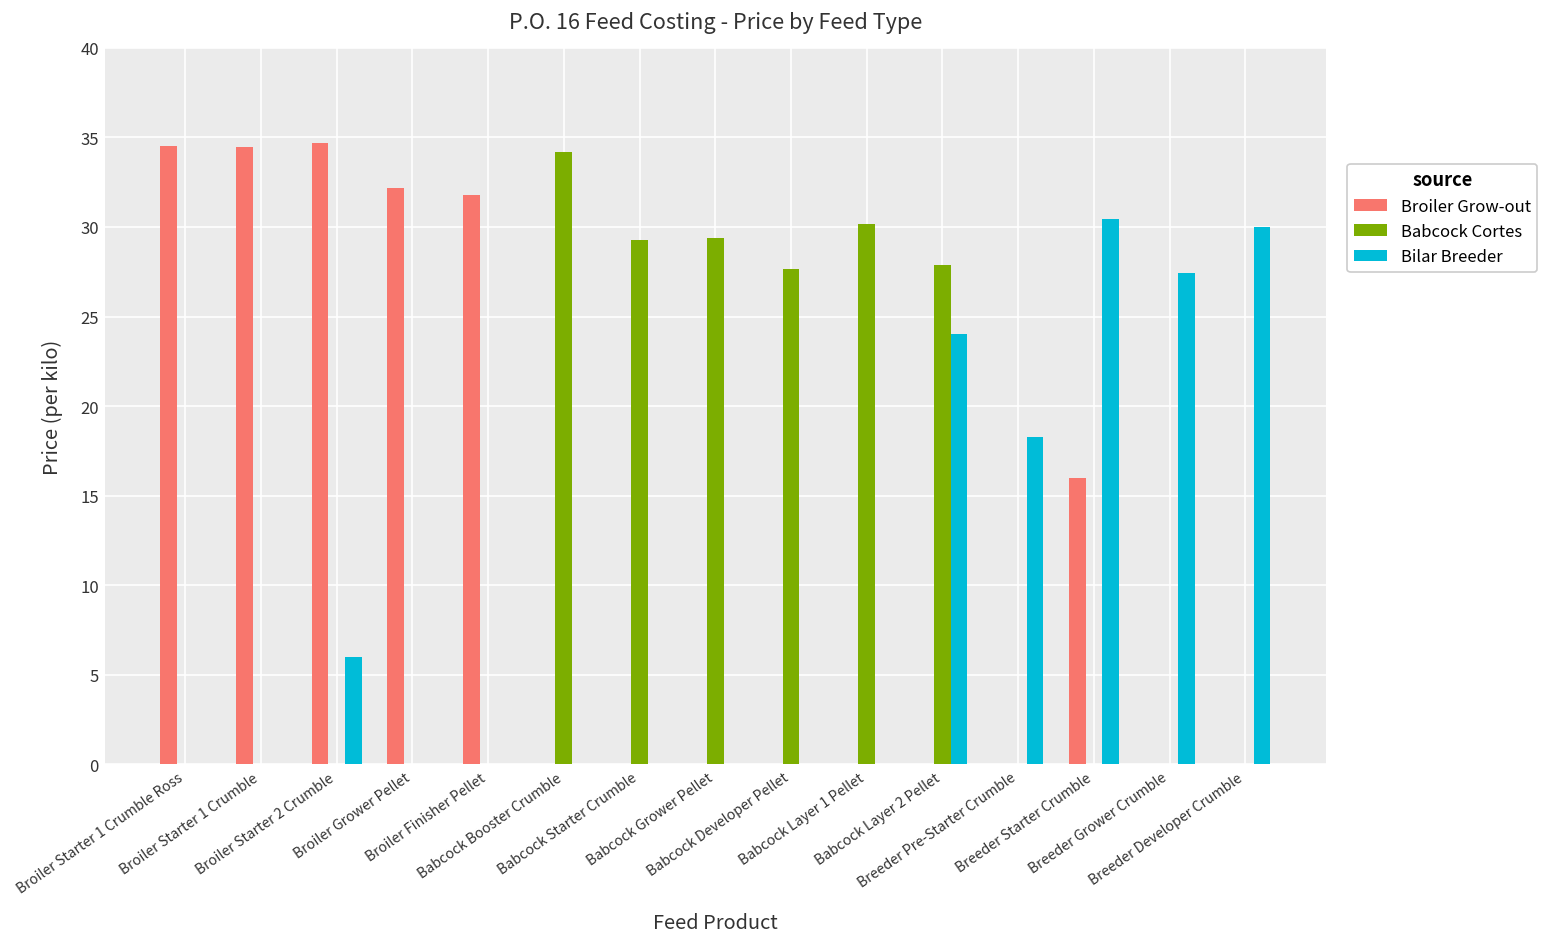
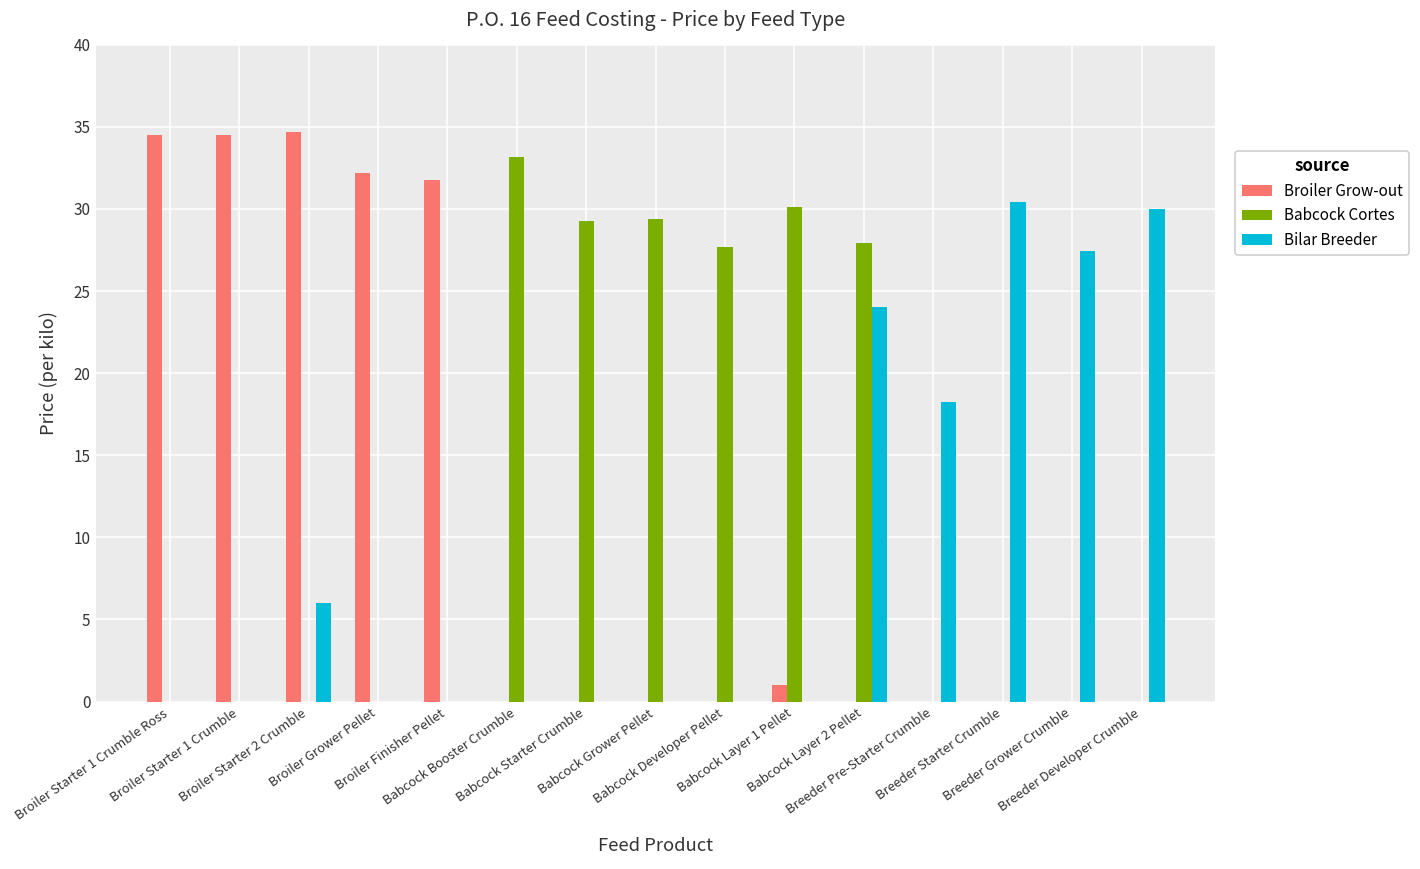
  {
    "Broiler Grow-out": {
      "Broiler Starter 1 Crumble Ross": 34.5,
      "Broiler Starter 1 Crumble": 34.5,
      "Broiler Starter 2 Crumble": 34.7,
      "Broiler Grower Pellet": 32.2,
      "Broiler Finisher Pellet": 31.8,
      "Babcock Booster Crumble": 0,
      "Babcock Starter Crumble": 0,
      "Babcock Grower Pellet": 0,
      "Babcock Developer Pellet": 0,
-     "Babcock Layer 1 Pellet": 0,
+     "Babcock Layer 1 Pellet": 1,
      "Babcock Layer 2 Pellet": 0,
      "Breeder Pre-Starter Crumble": 0,
-     "Breeder Starter Crumble": 16,
+     "Breeder Starter Crumble": 0,
      "Breeder Grower Crumble": 0,
      "Breeder Developer Crumble": 0
    },
    "Babcock Cortes": {
      "Broiler Starter 1 Crumble Ross": 0.0,
      "Broiler Starter 1 Crumble": 0.0,
      "Broiler Starter 2 Crumble": 0.0,
      "Broiler Grower Pellet": 0.0,
      "Broiler Finisher Pellet": 0.0,
-     "Babcock Booster Crumble": 34.2,
+     "Babcock Booster Crumble": 33.2,
      "Babcock Starter Crumble": 29.3,
      "Babcock Grower Pellet": 29.4,
      "Babcock Developer Pellet": 27.7,
      "Babcock Layer 1 Pellet": 30.1,
      "Babcock Layer 2 Pellet": 27.9,
      "Breeder Pre-Starter Crumble": 0.0,
      "Breeder Starter Crumble": 0.0,
      "Breeder Grower Crumble": 0.0,
      "Breeder Developer Crumble": 0.0
    },
    "Bilar Breeder": {
      "Broiler Starter 1 Crumble Ross": 0.0,
      "Broiler Starter 1 Crumble": 0.0,
      "Broiler Starter 2 Crumble": 6.0,
      "Broiler Grower Pellet": 0.0,
      "Broiler Finisher Pellet": 0.0,
      "Babcock Booster Crumble": 0.0,
      "Babcock Starter Crumble": 0.0,
      "Babcock Grower Pellet": 0.0,
      "Babcock Developer Pellet": 0.0,
      "Babcock Layer 1 Pellet": 0.0,
      "Babcock Layer 2 Pellet": 24.0,
      "Breeder Pre-Starter Crumble": 18.3,
      "Breeder Starter Crumble": 30.4,
      "Breeder Grower Crumble": 27.4,
      "Breeder Developer Crumble": 30.0
    }
  }
